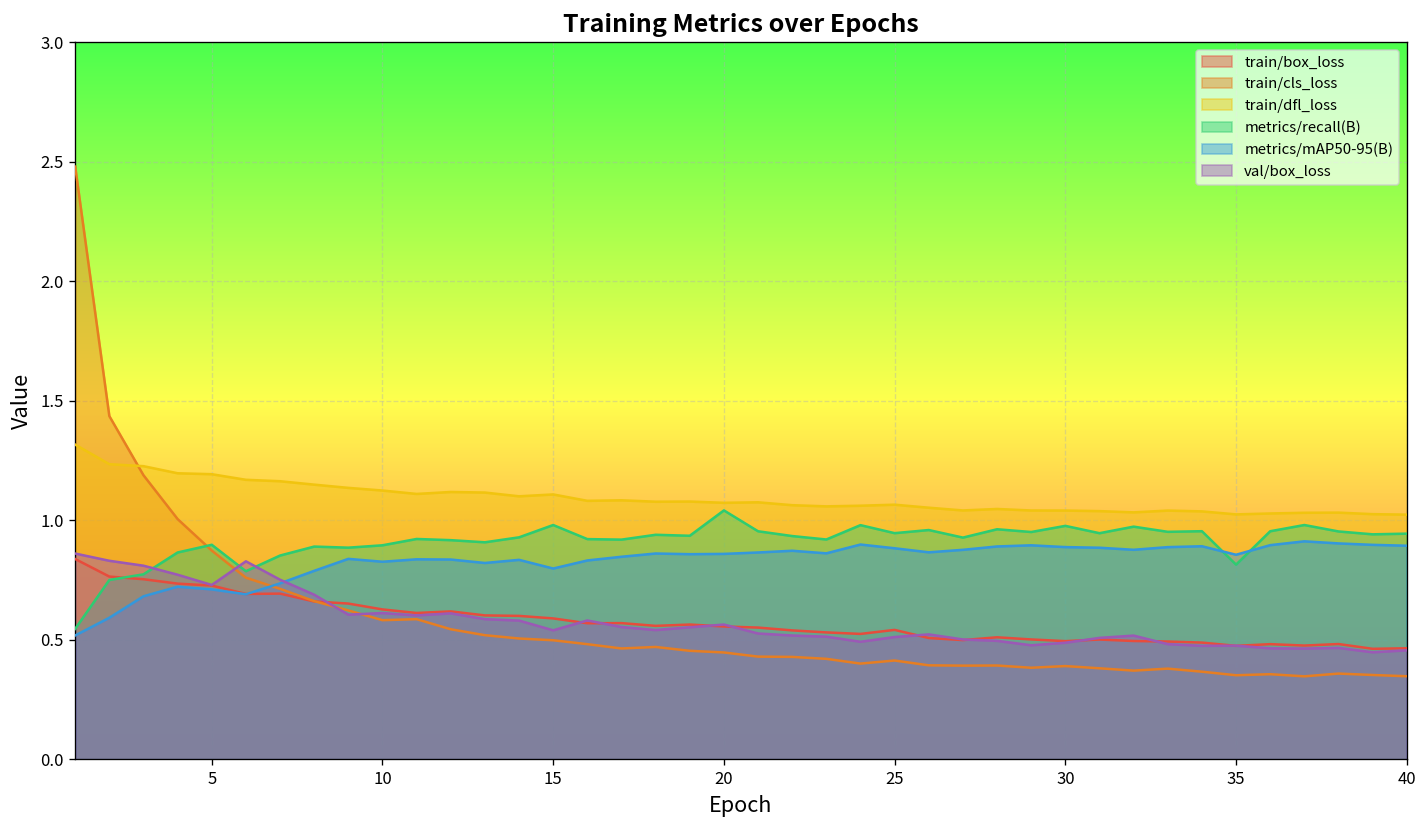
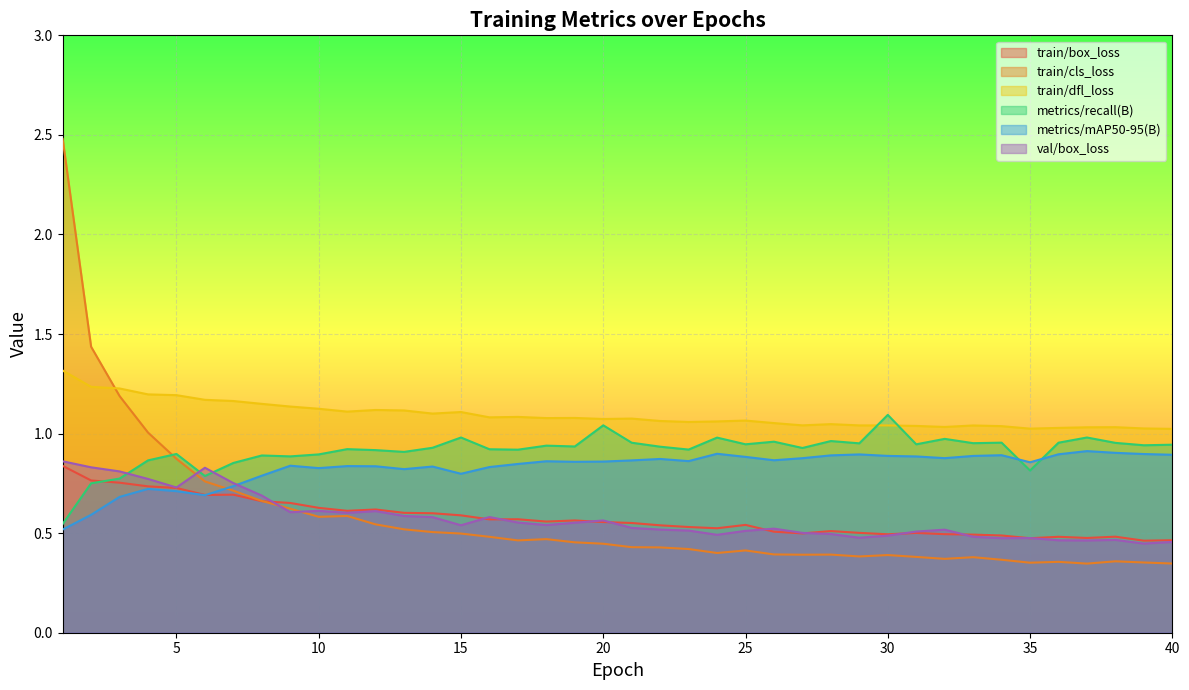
  {
    "metrics/recall(B)": {
      "5": 0.90,
      "10": 0.90,
      "15": 0.98,
      "20": 1.04,
      "25": 0.95,
-     "30": 0.98,
+     "30": 1.09,
      "35": 0.81,
      "40": 0.94
    },
    "metrics/mAP50-95(B)": {
      "5": 0.71,
      "10": 0.83,
      "15": 0.80,
      "20": 0.86,
      "25": 0.88,
      "30": 0.89,
      "35": 0.86,
      "40": 0.89
    },
    "val/box_loss": {
      "10": 0.61,
      "15": 0.54,
      "25": 0.51
    }
  }
